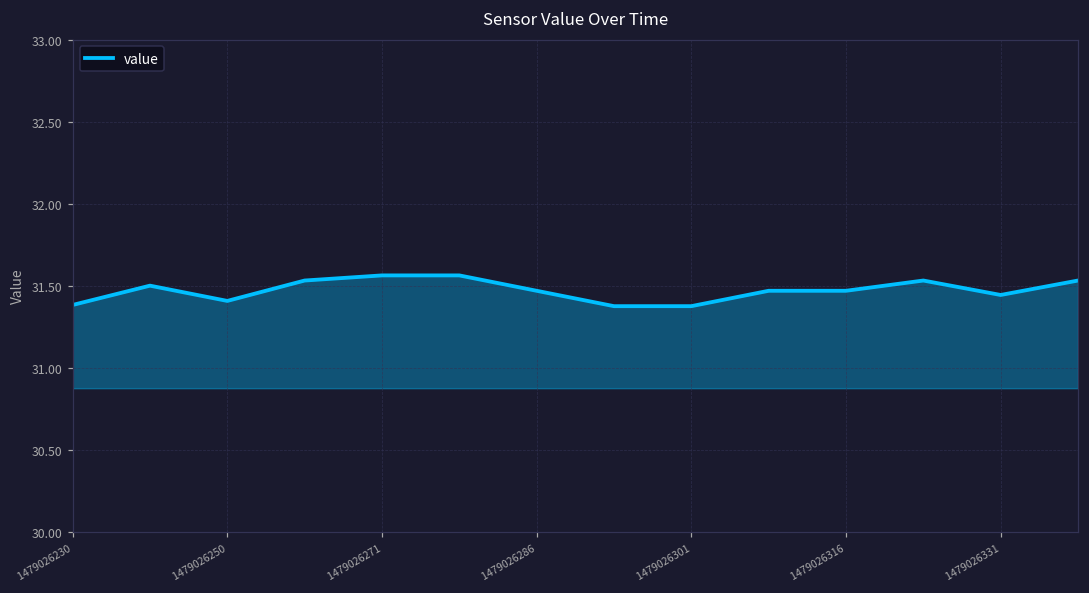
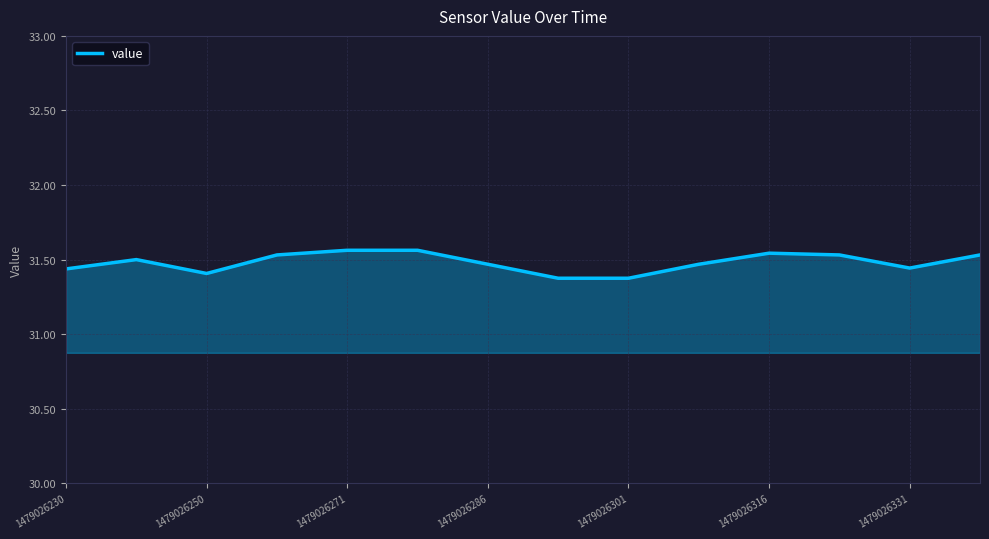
  {
-   "1479026230": 31.38,
+   "1479026230": 31.44,
    "1479026250": 31.41,
    "1479026271": 31.56,
    "1479026286": 31.47,
    "1479026301": 31.38,
-   "1479026316": 31.47,
+   "1479026316": 31.54,
    "1479026331": 31.44
  }
